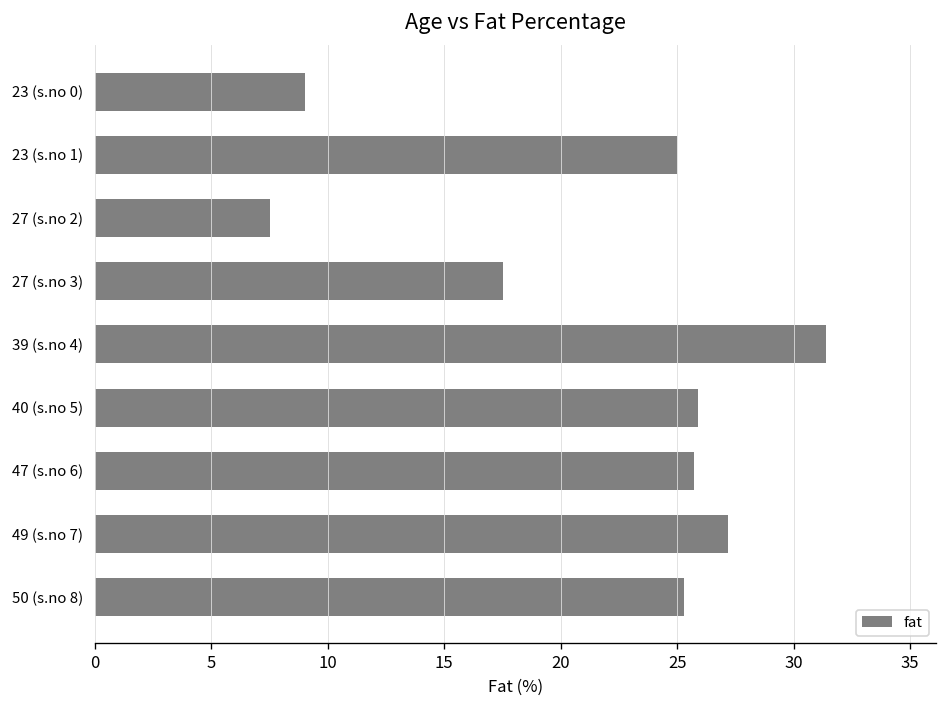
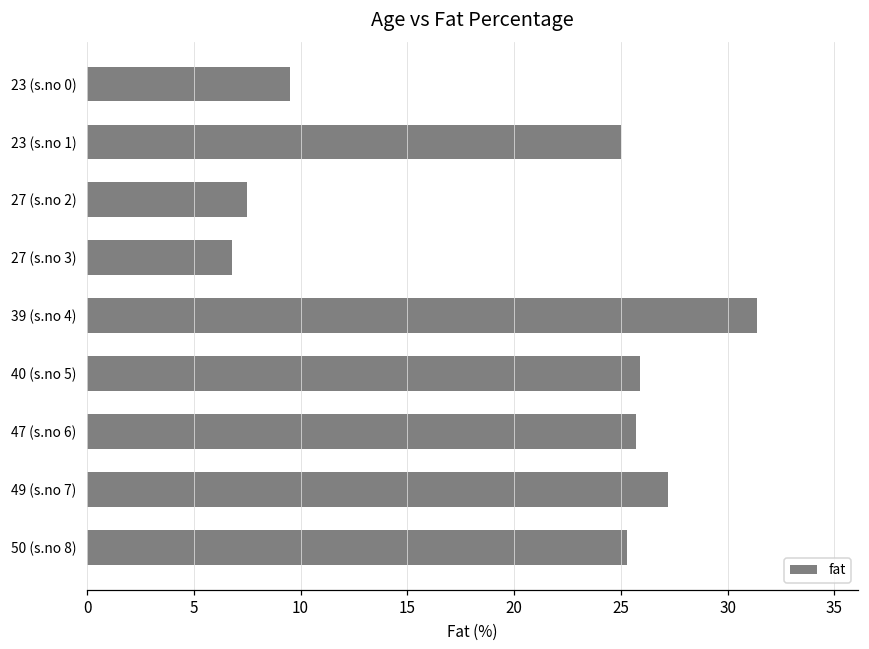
  {
-   "23 (s.no 0)": 9.0,
+   "23 (s.no 0)": 9.5,
    "23 (s.no 1)": 25.0,
    "27 (s.no 2)": 7.5,
-   "27 (s.no 3)": 17.5,
+   "27 (s.no 3)": 6.8,
    "39 (s.no 4)": 31.4,
    "40 (s.no 5)": 25.9,
    "47 (s.no 6)": 25.7,
    "49 (s.no 7)": 27.2,
    "50 (s.no 8)": 25.3
  }
